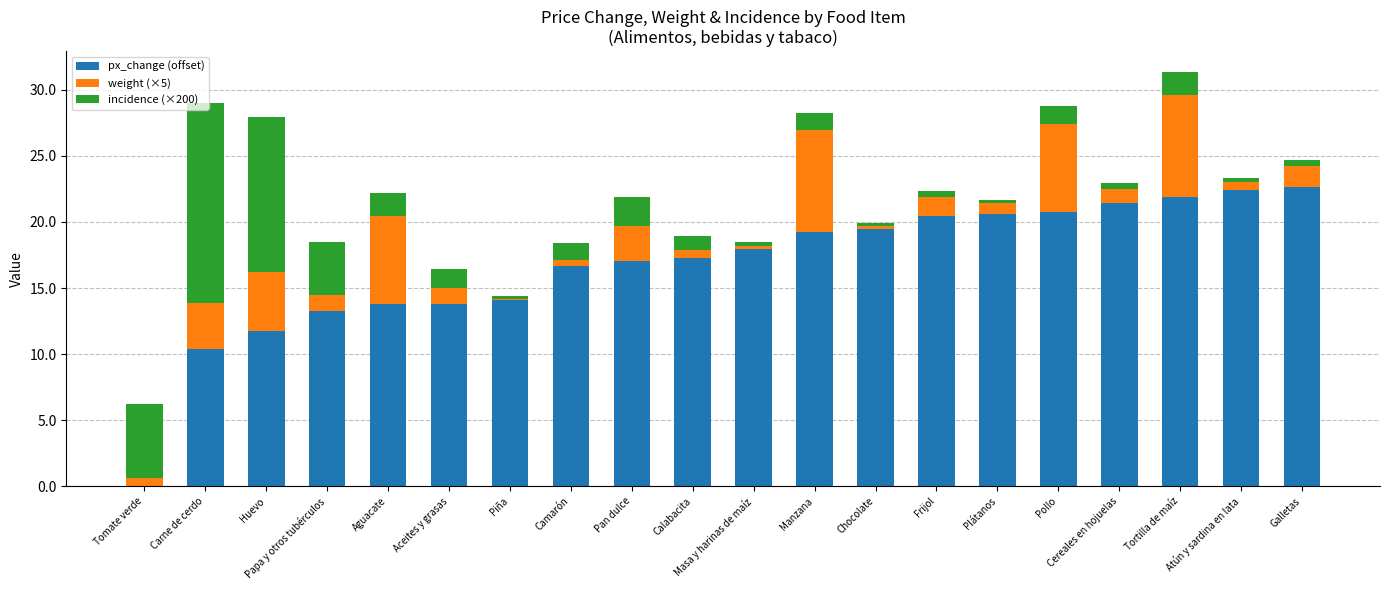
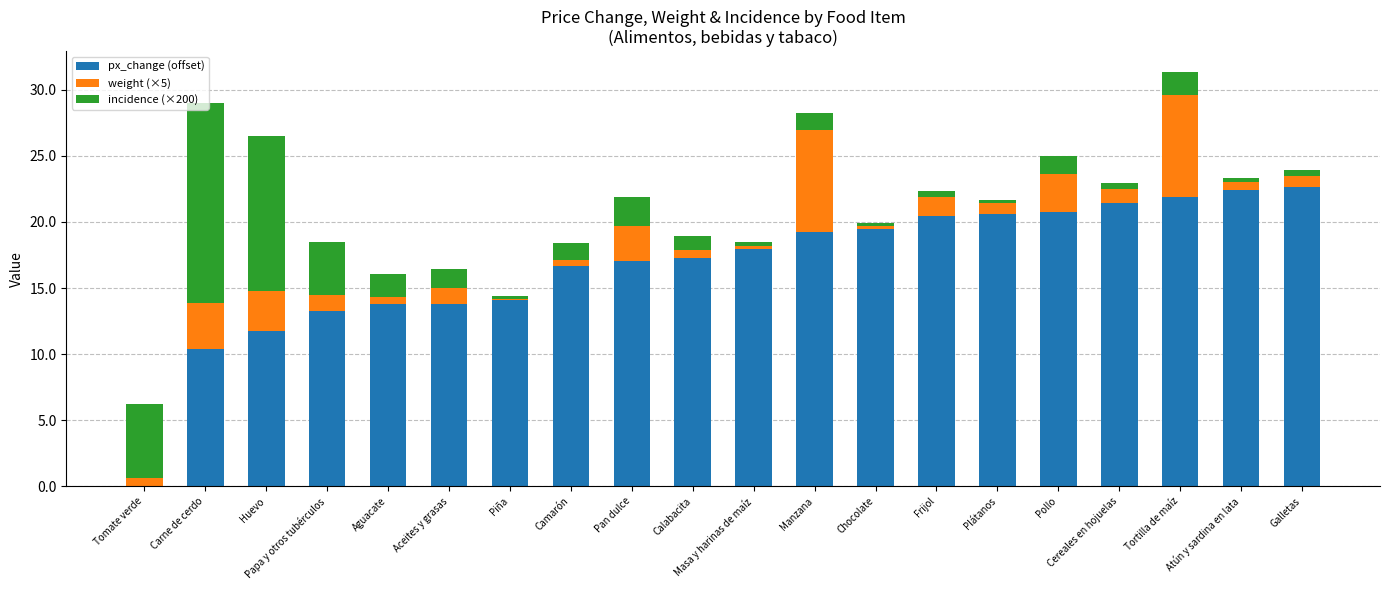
  {
    "px_change (offset)": {
      "Tomate verde": 0.0,
      "Carne de cerdo": 10.4,
      "Huevo": 11.7,
      "Papa y otros tubérculos": 13.2,
      "Aguacate": 13.8,
      "Aceites y grasas": 13.8,
      "Piña": 14.1,
      "Camarón": 16.7,
      "Pan dulce": 17.0,
      "Calabacita": 17.3,
      "Masa y harinas de maíz": 17.9,
      "Manzana": 19.2,
      "Chocolate": 19.5,
      "Frijol": 20.5,
      "Plátanos": 20.6,
      "Pollo": 20.8,
      "Cereales en hojuelas": 21.4,
      "Tortilla de maíz": 21.9,
      "Atún y sardina en lata": 22.4,
      "Galletas": 22.6
    },
    "weight (×5)": {
      "Tomate verde": 0.7,
      "Carne de cerdo": 3.5,
-     "Huevo": 4.5,
+     "Huevo": 3.1,
      "Papa y otros tubérculos": 1.2,
-     "Aguacate": 6.7,
+     "Aguacate": 0.6,
      "Aceites y grasas": 1.2,
      "Camarón": 0.4,
      "Pan dulce": 2.7,
      "Calabacita": 0.6,
      "Masa y harinas de maíz": 0.3,
      "Manzana": 7.7,
      "Chocolate": 0.2,
      "Frijol": 1.4,
      "Plátanos": 0.9,
-     "Pollo": 6.6,
+     "Pollo": 2.8,
      "Cereales en hojuelas": 1.0,
      "Tortilla de maíz": 7.7,
      "Atún y sardina en lata": 0.7,
-     "Galletas": 1.6
+     "Galletas": 0.8
    },
    "incidence (×200)": {
      "Tomate verde": 5.6,
      "Huevo": 11.7,
      "Papa y otros tubérculos": 4.0,
      "Aguacate": 1.7,
      "Aceites y grasas": 1.4,
      "Piña": 0.2,
      "Camarón": 1.3,
      "Pan dulce": 2.2,
      "Calabacita": 1.0,
      "Masa y harinas de maíz": 0.3,
      "Manzana": 1.3,
      "Frijol": 0.5,
      "Plátanos": 0.2,
      "Pollo": 1.4,
      "Cereales en hojuelas": 0.5,
      "Tortilla de maíz": 1.8,
      "Atún y sardina en lata": 0.3,
      "Galletas": 0.4
    }
  }
